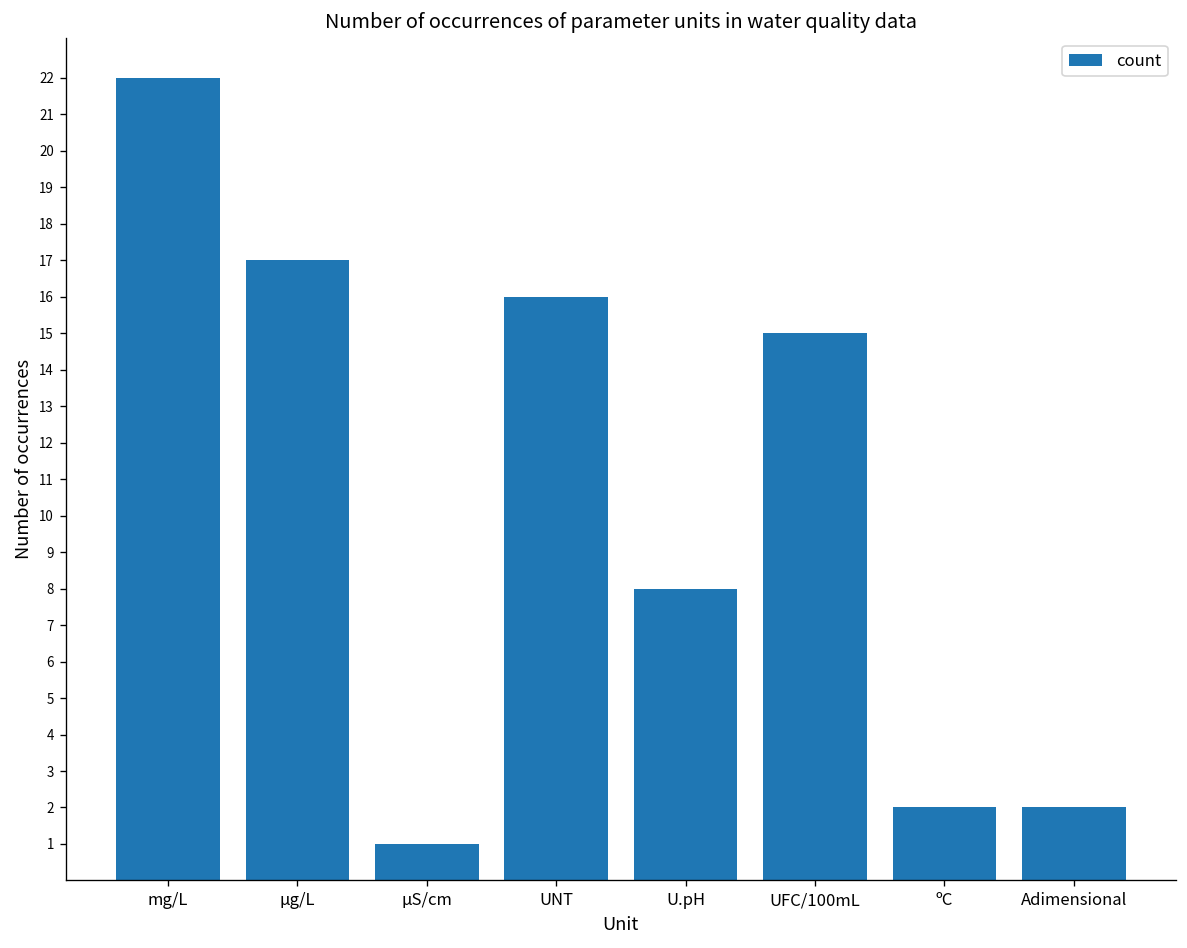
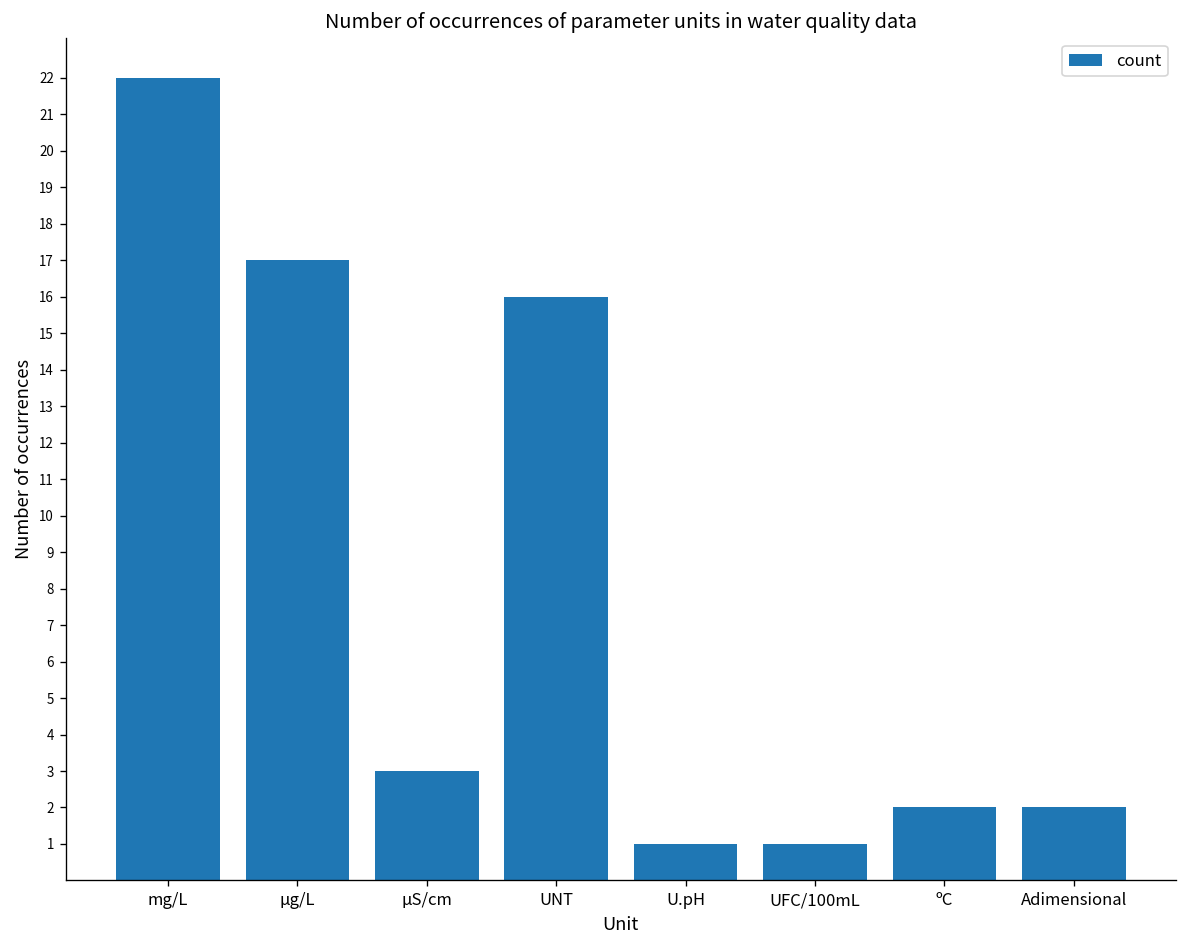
  {
    "mg/L": 22,
    "µg/L": 17,
-   "µS/cm": 1,
+   "µS/cm": 3,
    "UNT": 16,
-   "U.pH": 8,
-   "UFC/100mL": 15,
+   "U.pH": 1,
+   "UFC/100mL": 1,
    "ºC": 2,
    "Adimensional": 2
  }
